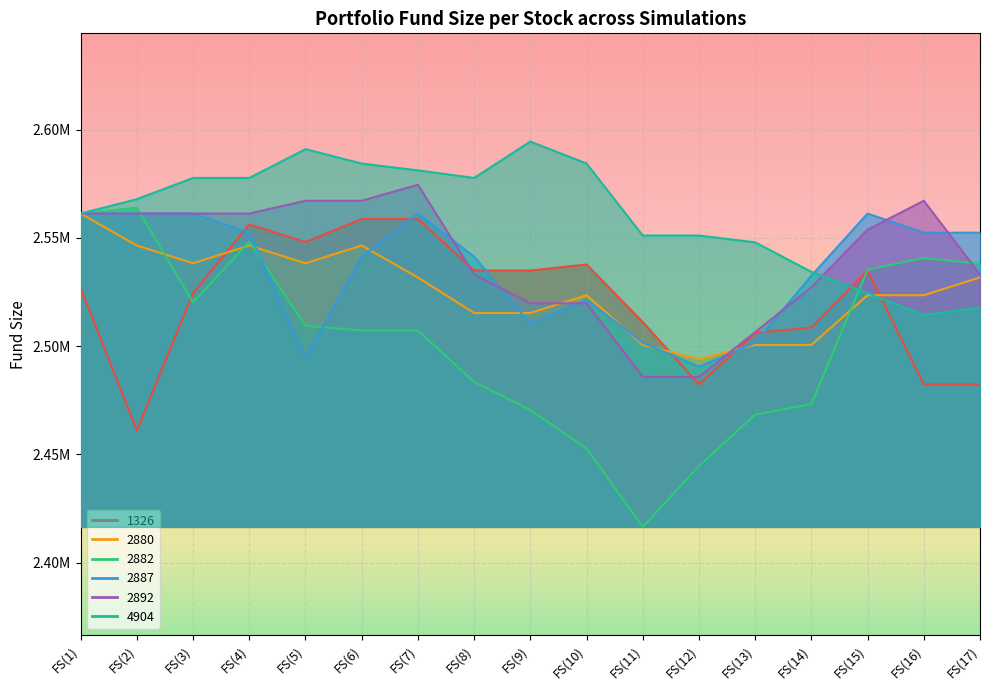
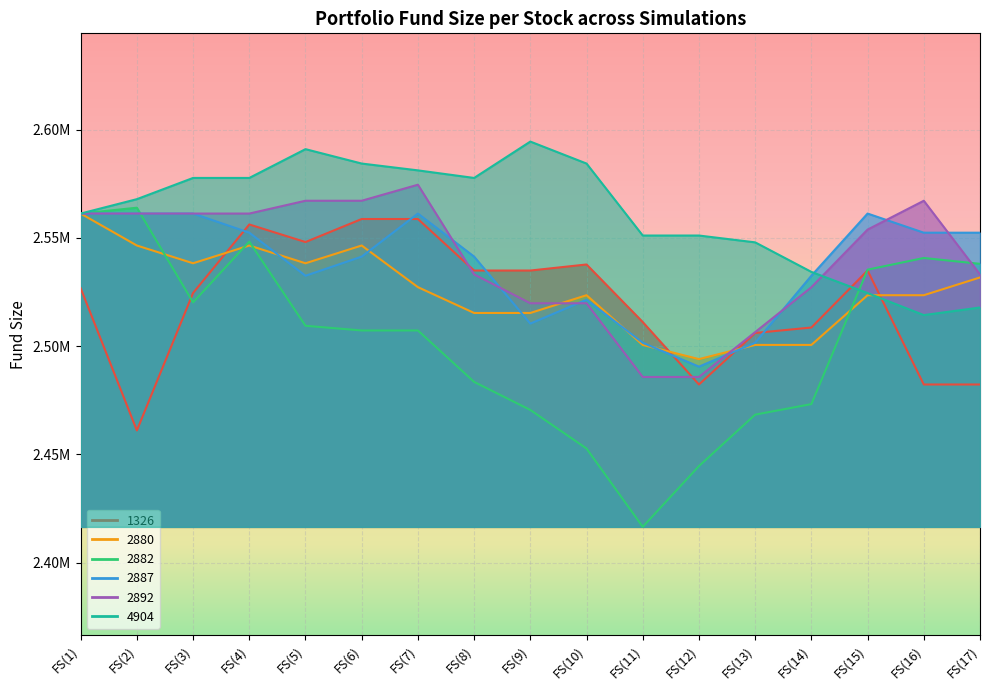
  {
    "1326": {
      "FS(1)": 2527000,
      "FS(2)": 2461000,
      "FS(3)": 2525000,
      "FS(4)": 2556000,
      "FS(5)": 2548000,
      "FS(6)": 2559000,
      "FS(7)": 2559000,
      "FS(8)": 2535000,
      "FS(9)": 2535000,
      "FS(10)": 2538000,
      "FS(11)": 2511000,
      "FS(12)": 2482000,
      "FS(14)": 2509000,
      "FS(16)": 2482000,
      "FS(17)": 2482000
    },
    "2880": {
      "FS(2)": 2547000,
      "FS(3)": 2538000,
      "FS(4)": 2547000,
      "FS(5)": 2538000,
      "FS(6)": 2547000,
-     "FS(7)": 2532000,
+     "FS(7)": 2527000,
      "FS(8)": 2515000,
      "FS(9)": 2515000,
      "FS(10)": 2524000,
      "FS(12)": 2494000,
      "FS(14)": 2501000,
      "FS(16)": 2524000,
      "FS(17)": 2532000
    },
    "2887": {
      "FS(4)": 2552000,
-     "FS(5)": 2494000,
+     "FS(5)": 2533000,
      "FS(6)": 2541000,
      "FS(7)": 2561000,
      "FS(8)": 2541000,
      "FS(9)": 2510000,
      "FS(10)": 2521000,
      "FS(12)": 2491000,
      "FS(14)": 2533000,
      "FS(15)": 2561000,
      "FS(16)": 2552000,
      "FS(17)": 2552000
    },
    "2892": {
      "FS(4)": 2561000,
      "FS(5)": 2567000,
      "FS(6)": 2567000,
      "FS(7)": 2575000,
      "FS(8)": 2533000,
      "FS(9)": 2520000,
      "FS(10)": 2520000,
      "FS(11)": 2486000,
      "FS(12)": 2486000,
      "FS(14)": 2527000,
      "FS(15)": 2554000,
      "FS(16)": 2567000,
      "FS(17)": 2533000
    }
  }
